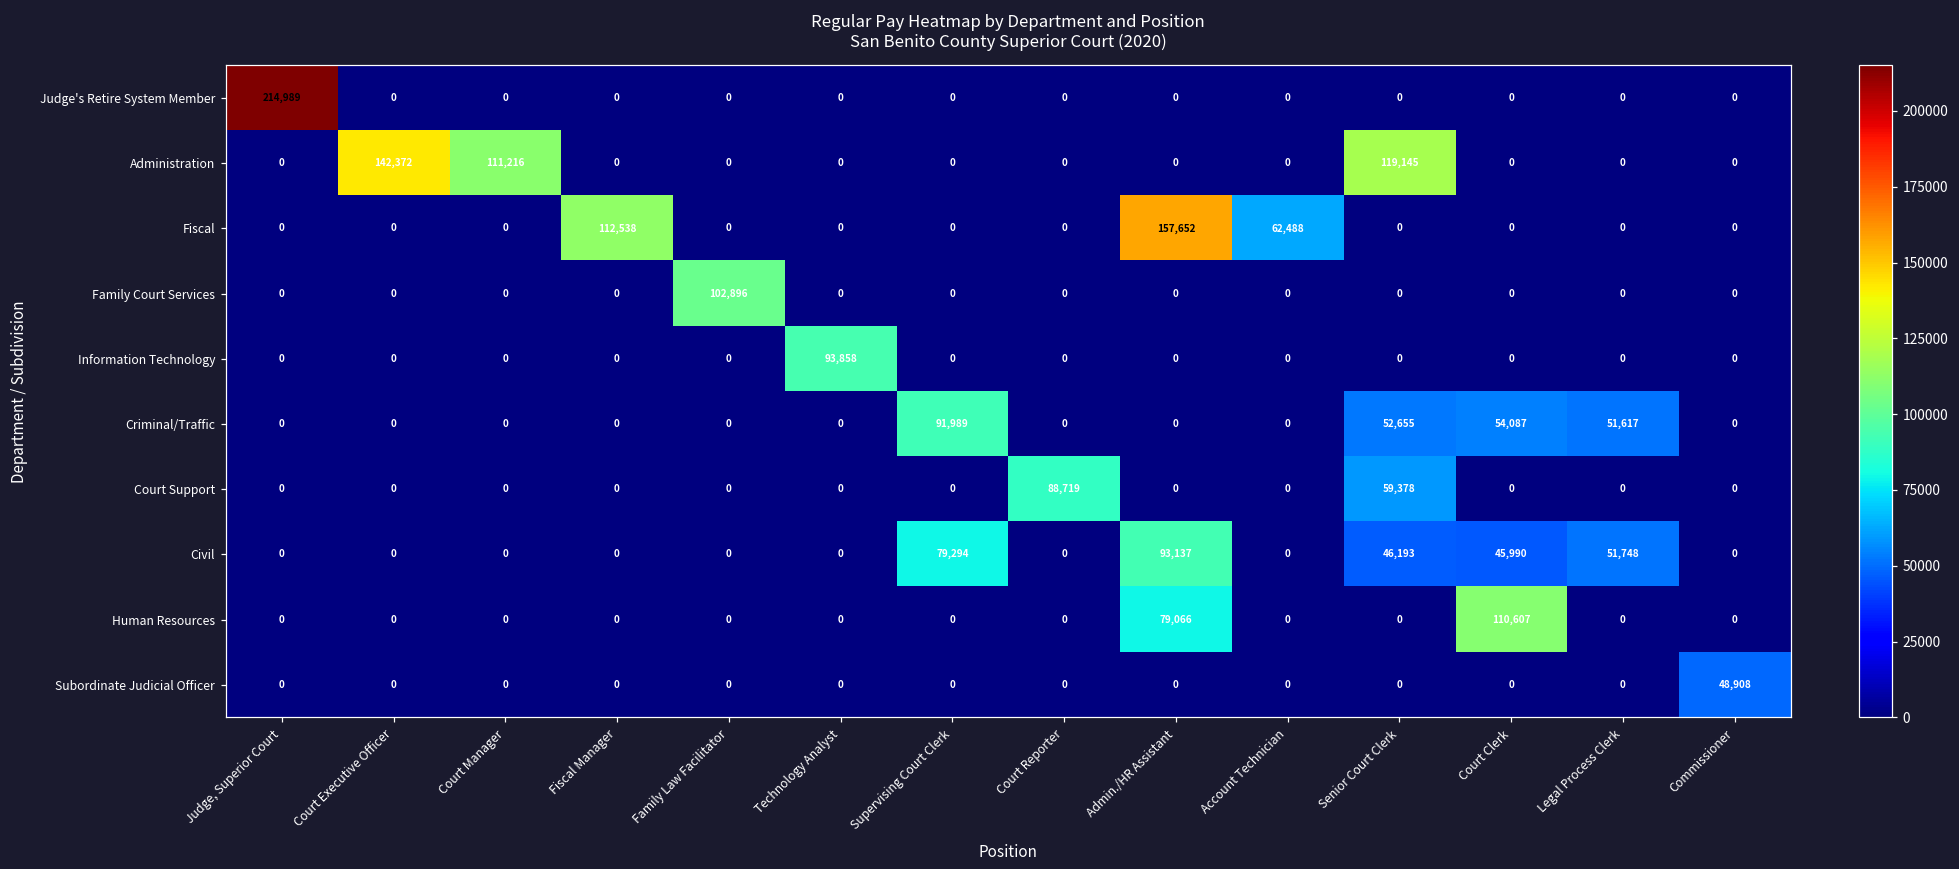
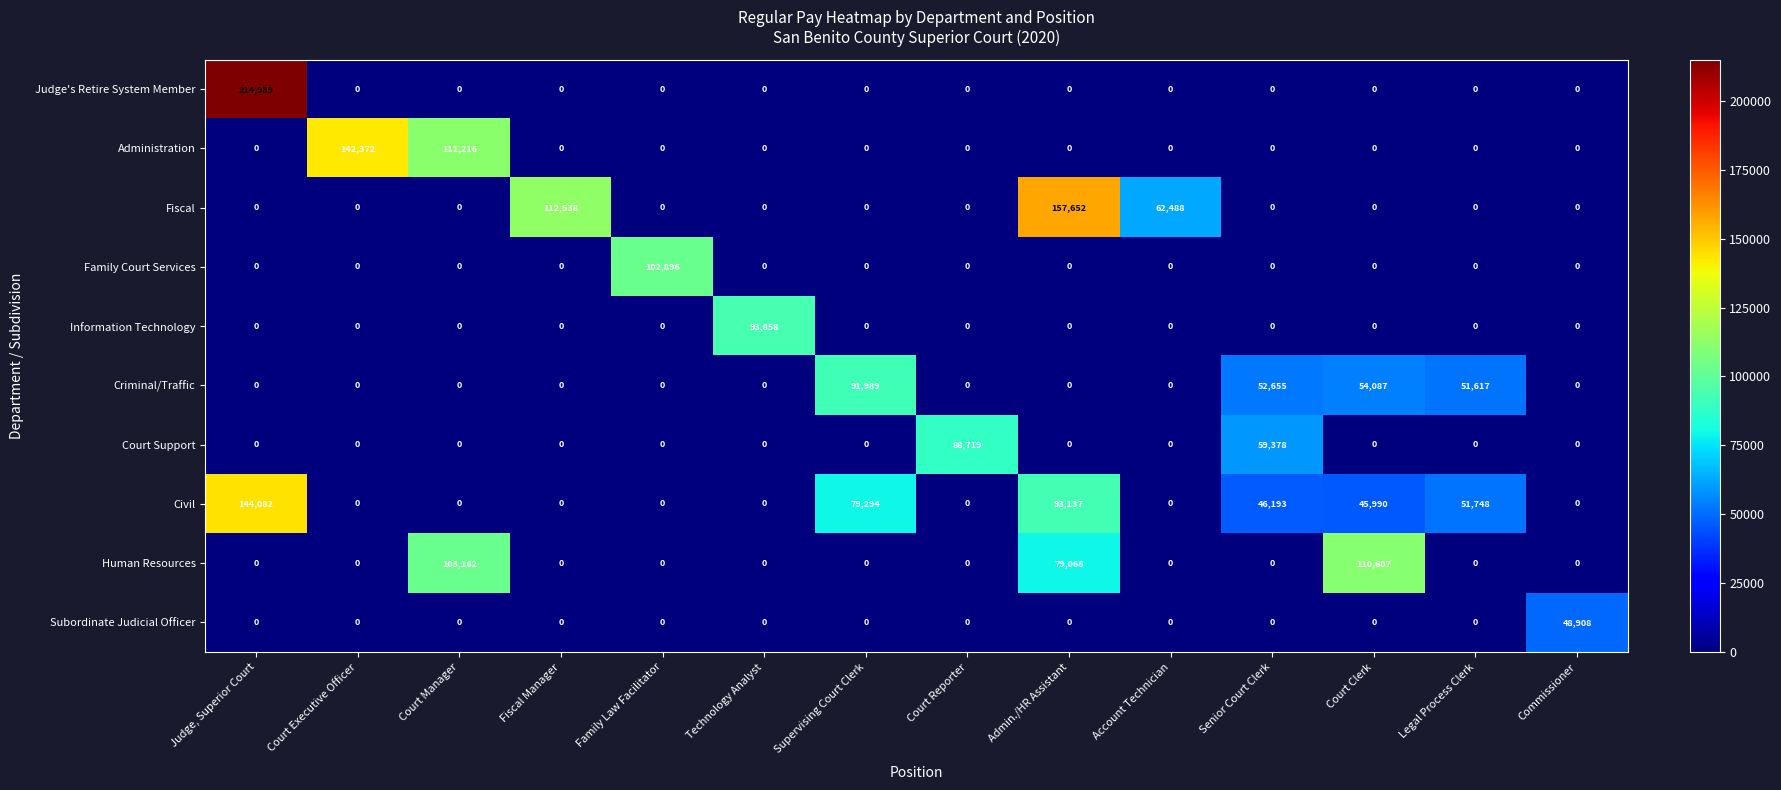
  {
    "Judge's Retire System Member": {
      "Judge, Superior Court": "214,989",
      "Court Executive Officer": "0",
      "Court Manager": "0",
      "Fiscal Manager": "0",
      "Family Law Facilitator": "0",
      "Technology Analyst": "0",
      "Supervising Court Clerk": "0",
      "Court Reporter": "0",
      "Admin./HR Assistant": "0",
      "Account Technician": "0",
      "Senior Court Clerk": "0",
      "Court Clerk": "0",
      "Legal Process Clerk": "0",
      "Commissioner": "0"
    },
    "Administration": {
      "Judge, Superior Court": "0",
      "Court Executive Officer": "142,372",
      "Court Manager": "111,216",
      "Fiscal Manager": "0",
      "Family Law Facilitator": "0",
      "Technology Analyst": "0",
      "Supervising Court Clerk": "0",
      "Court Reporter": "0",
      "Admin./HR Assistant": "0",
      "Account Technician": "0",
-     "Senior Court Clerk": "119,145",
+     "Senior Court Clerk": "0",
      "Court Clerk": "0",
      "Legal Process Clerk": "0",
      "Commissioner": "0"
    },
    "Fiscal": {
      "Judge, Superior Court": "0",
      "Court Executive Officer": "0",
      "Court Manager": "0",
      "Fiscal Manager": "112,538",
      "Family Law Facilitator": "0",
      "Technology Analyst": "0",
      "Supervising Court Clerk": "0",
      "Court Reporter": "0",
      "Admin./HR Assistant": "157,652",
      "Account Technician": "62,488",
      "Senior Court Clerk": "0",
      "Court Clerk": "0",
      "Legal Process Clerk": "0",
      "Commissioner": "0"
    },
    "Family Court Services": {
      "Judge, Superior Court": "0",
      "Court Executive Officer": "0",
      "Court Manager": "0",
      "Fiscal Manager": "0",
      "Family Law Facilitator": "102,896",
      "Technology Analyst": "0",
      "Supervising Court Clerk": "0",
      "Court Reporter": "0",
      "Admin./HR Assistant": "0",
      "Account Technician": "0",
      "Senior Court Clerk": "0",
      "Court Clerk": "0",
      "Legal Process Clerk": "0",
      "Commissioner": "0"
    },
    "Information Technology": {
      "Judge, Superior Court": "0",
      "Court Executive Officer": "0",
      "Court Manager": "0",
      "Fiscal Manager": "0",
      "Family Law Facilitator": "0",
      "Technology Analyst": "93,858",
      "Supervising Court Clerk": "0",
      "Court Reporter": "0",
      "Admin./HR Assistant": "0",
      "Account Technician": "0",
      "Senior Court Clerk": "0",
      "Court Clerk": "0",
      "Legal Process Clerk": "0",
      "Commissioner": "0"
    },
    "Criminal/Traffic": {
      "Judge, Superior Court": "0",
      "Court Executive Officer": "0",
      "Court Manager": "0",
      "Fiscal Manager": "0",
      "Family Law Facilitator": "0",
      "Technology Analyst": "0",
      "Supervising Court Clerk": "91,989",
      "Court Reporter": "0",
      "Admin./HR Assistant": "0",
      "Account Technician": "0",
      "Senior Court Clerk": "52,655",
      "Court Clerk": "54,087",
      "Legal Process Clerk": "51,617",
      "Commissioner": "0"
    },
    "Court Support": {
      "Judge, Superior Court": "0",
      "Court Executive Officer": "0",
      "Court Manager": "0",
      "Fiscal Manager": "0",
      "Family Law Facilitator": "0",
      "Technology Analyst": "0",
      "Supervising Court Clerk": "0",
      "Court Reporter": "88,719",
      "Admin./HR Assistant": "0",
      "Account Technician": "0",
      "Senior Court Clerk": "59,378",
      "Court Clerk": "0",
      "Legal Process Clerk": "0",
      "Commissioner": "0"
    },
    "Civil": {
-     "Judge, Superior Court": "0",
+     "Judge, Superior Court": "144,082",
      "Court Executive Officer": "0",
      "Court Manager": "0",
      "Fiscal Manager": "0",
      "Family Law Facilitator": "0",
      "Technology Analyst": "0",
      "Supervising Court Clerk": "79,294",
      "Court Reporter": "0",
      "Admin./HR Assistant": "93,137",
      "Account Technician": "0",
      "Senior Court Clerk": "46,193",
      "Court Clerk": "45,990",
      "Legal Process Clerk": "51,748",
      "Commissioner": "0"
    },
    "Human Resources": {
      "Judge, Superior Court": "0",
      "Court Executive Officer": "0",
-     "Court Manager": "0",
+     "Court Manager": "103,162",
      "Fiscal Manager": "0",
      "Family Law Facilitator": "0",
      "Technology Analyst": "0",
      "Supervising Court Clerk": "0",
      "Court Reporter": "0",
      "Admin./HR Assistant": "79,066",
      "Account Technician": "0",
      "Senior Court Clerk": "0",
      "Court Clerk": "110,607",
      "Legal Process Clerk": "0",
      "Commissioner": "0"
    },
    "Subordinate Judicial Officer": {
      "Judge, Superior Court": "0",
      "Court Executive Officer": "0",
      "Court Manager": "0",
      "Fiscal Manager": "0",
      "Family Law Facilitator": "0",
      "Technology Analyst": "0",
      "Supervising Court Clerk": "0",
      "Court Reporter": "0",
      "Admin./HR Assistant": "0",
      "Account Technician": "0",
      "Senior Court Clerk": "0",
      "Court Clerk": "0",
      "Legal Process Clerk": "0",
      "Commissioner": "48,908"
    }
  }
